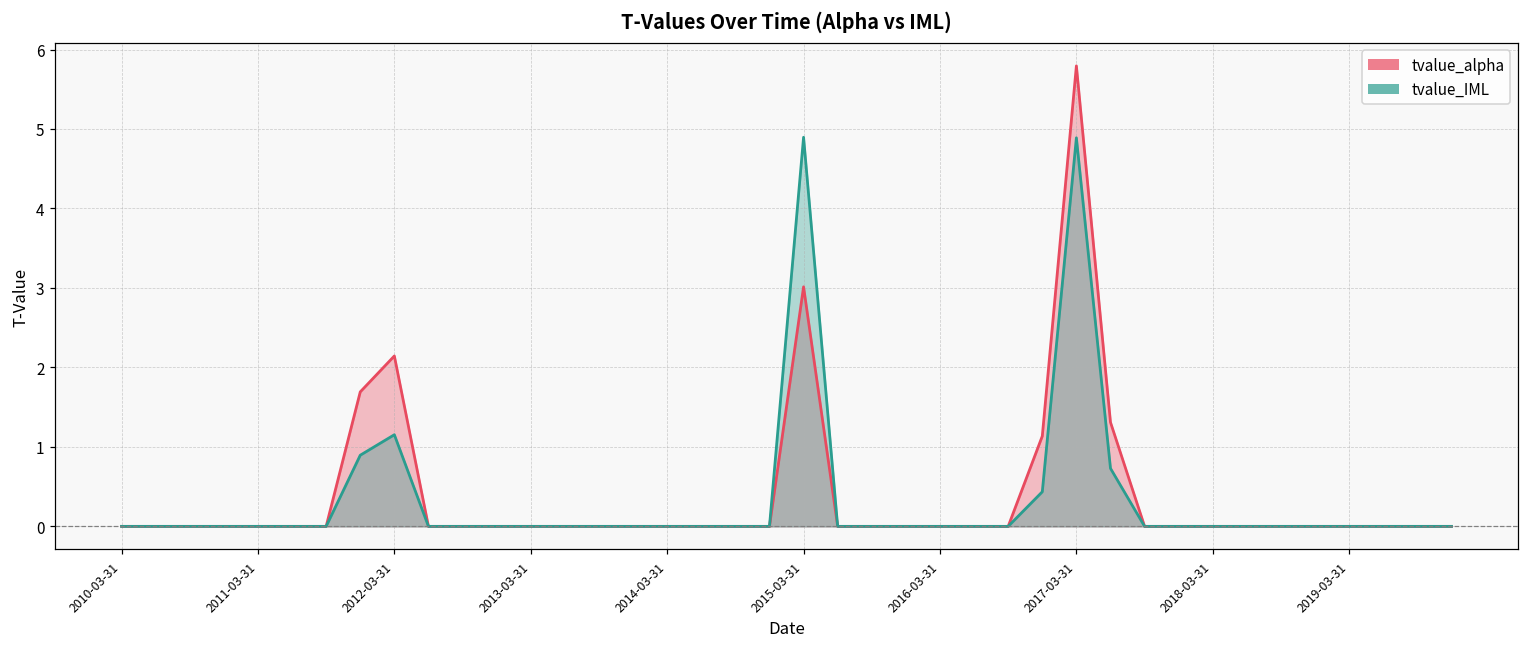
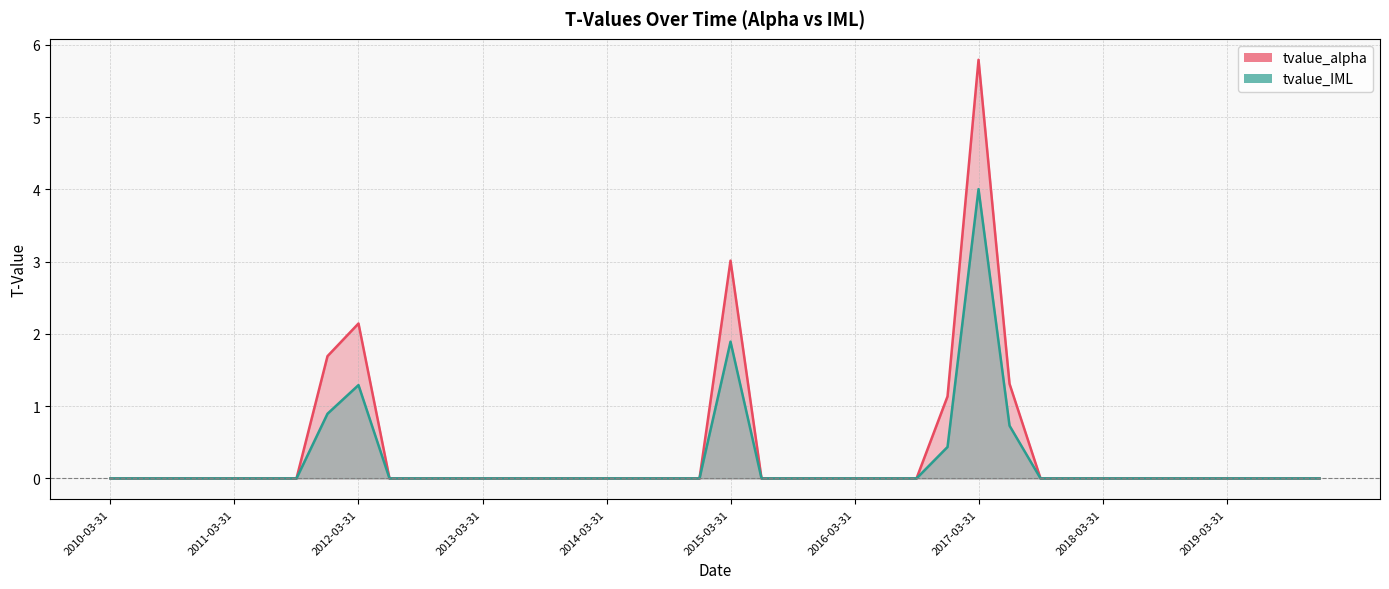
  {
    "tvalue_alpha": {
      "2012-03-31": 2.1,
      "2015-03-31": 3.0,
      "2017-03-31": 5.8
    },
    "tvalue_IML": {
-     "2012-03-31": 1.2,
-     "2015-03-31": 4.9,
-     "2017-03-31": 4.9
+     "2012-03-31": 1.3,
+     "2015-03-31": 1.9,
+     "2017-03-31": 4.0
    }
  }
